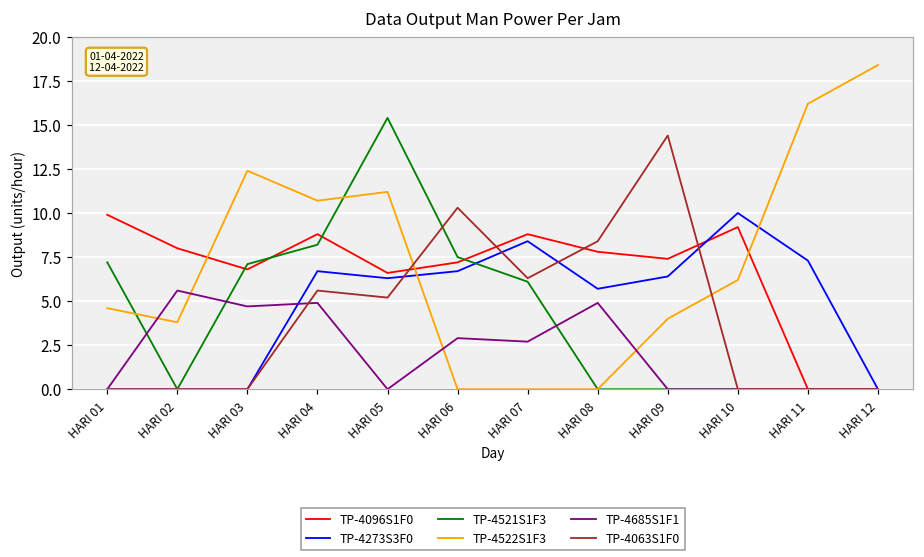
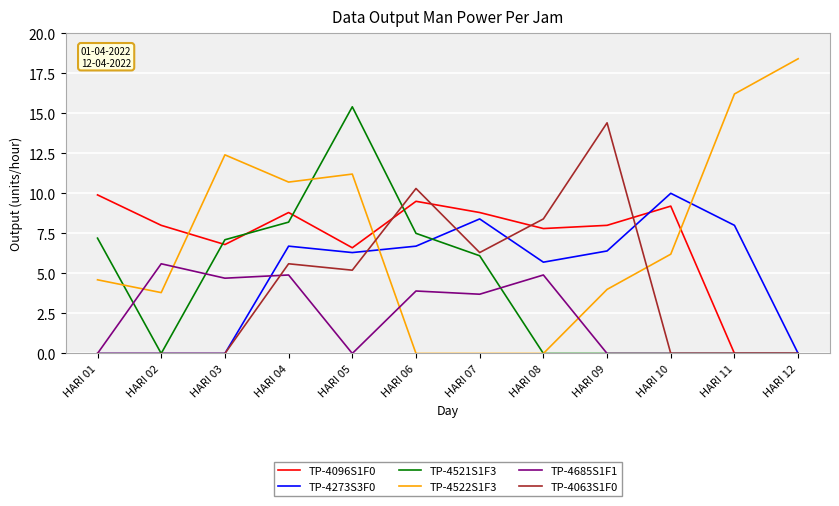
  {
    "TP-4096S1F0": {
      "HARI 01": 9.9,
      "HARI 02": 8.0,
      "HARI 03": 6.8,
      "HARI 04": 8.8,
      "HARI 05": 6.6,
-     "HARI 06": 7.2,
+     "HARI 06": 9.5,
      "HARI 07": 8.8,
      "HARI 08": 7.8,
-     "HARI 09": 7.4,
+     "HARI 09": 8.0,
      "HARI 10": 9.2
    },
    "TP-4273S3F0": {
      "HARI 04": 6.7,
      "HARI 05": 6.3,
      "HARI 06": 6.7,
      "HARI 07": 8.4,
      "HARI 08": 5.7,
      "HARI 09": 6.4,
      "HARI 10": 10.0,
-     "HARI 11": 7.3
+     "HARI 11": 8.0
    },
    "TP-4521S1F3": {
      "HARI 01": 7.2,
      "HARI 03": 7.1,
      "HARI 04": 8.2,
      "HARI 05": 15.4,
      "HARI 06": 7.5,
      "HARI 07": 6.1
    },
    "TP-4522S1F3": {
      "HARI 01": 4.6,
      "HARI 02": 3.8,
      "HARI 03": 12.4,
      "HARI 04": 10.7,
      "HARI 05": 11.2,
      "HARI 06": 0.0,
      "HARI 07": 0.0,
      "HARI 09": 4.0,
      "HARI 10": 6.2,
      "HARI 11": 16.2,
      "HARI 12": 18.4
    },
    "TP-4685S1F1": {
      "HARI 02": 5.6,
      "HARI 03": 4.7,
      "HARI 04": 4.9,
      "HARI 05": 0.0,
-     "HARI 06": 2.9,
-     "HARI 07": 2.7,
+     "HARI 06": 3.9,
+     "HARI 07": 3.7,
      "HARI 08": 4.9
    },
    "TP-4063S1F0": {
      "HARI 04": 5.6,
      "HARI 05": 5.2,
      "HARI 06": 10.3,
      "HARI 07": 6.3,
      "HARI 08": 8.4,
      "HARI 09": 14.4
    }
  }
